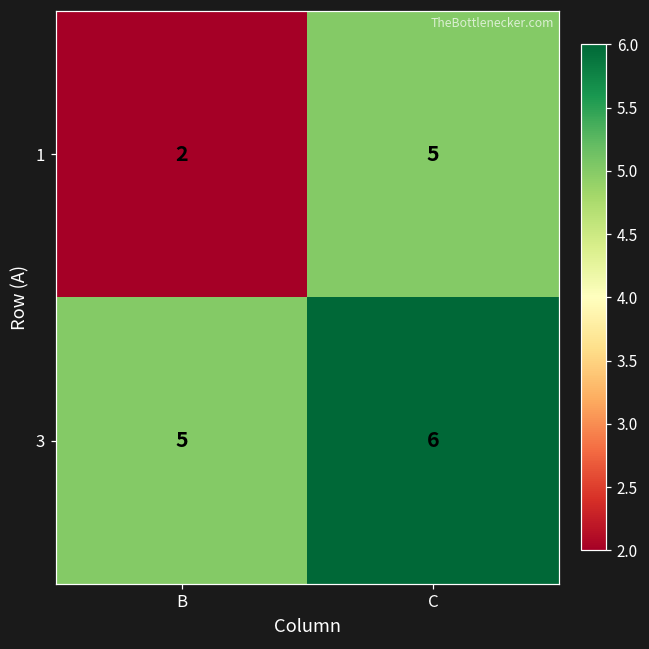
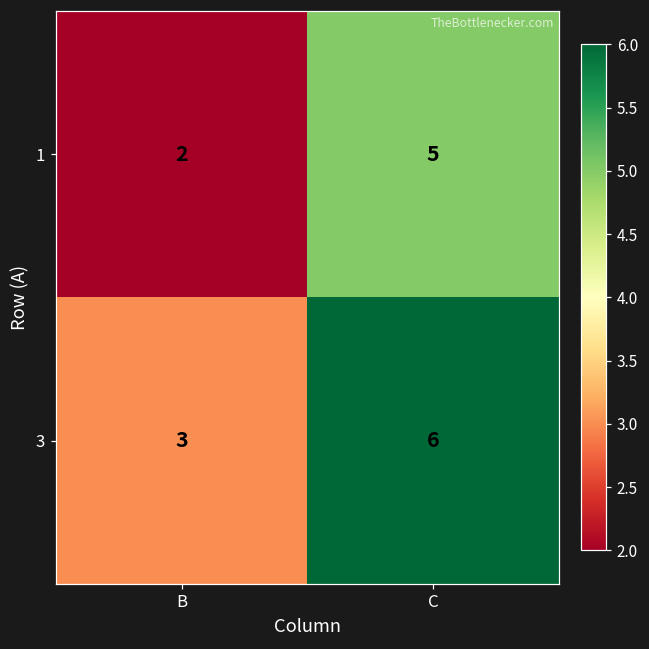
  {
    "1": {
      "B": 2
    },
    "3": {
-     "B": 5,
+     "B": 3,
      "C": 6
    }
  }
